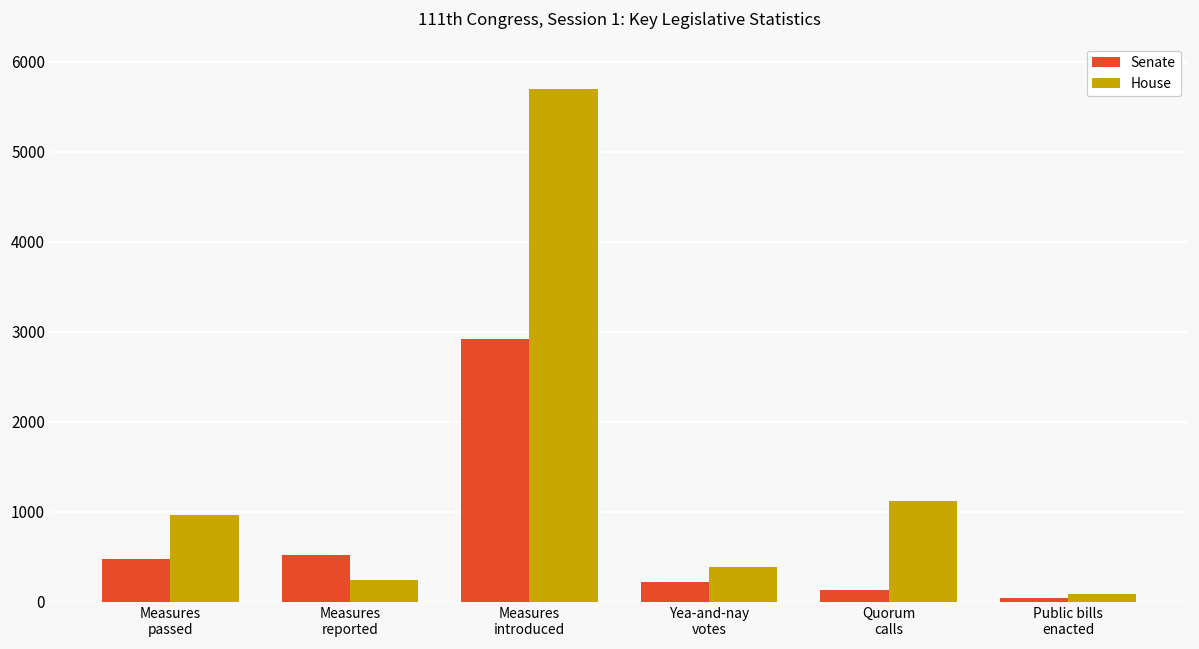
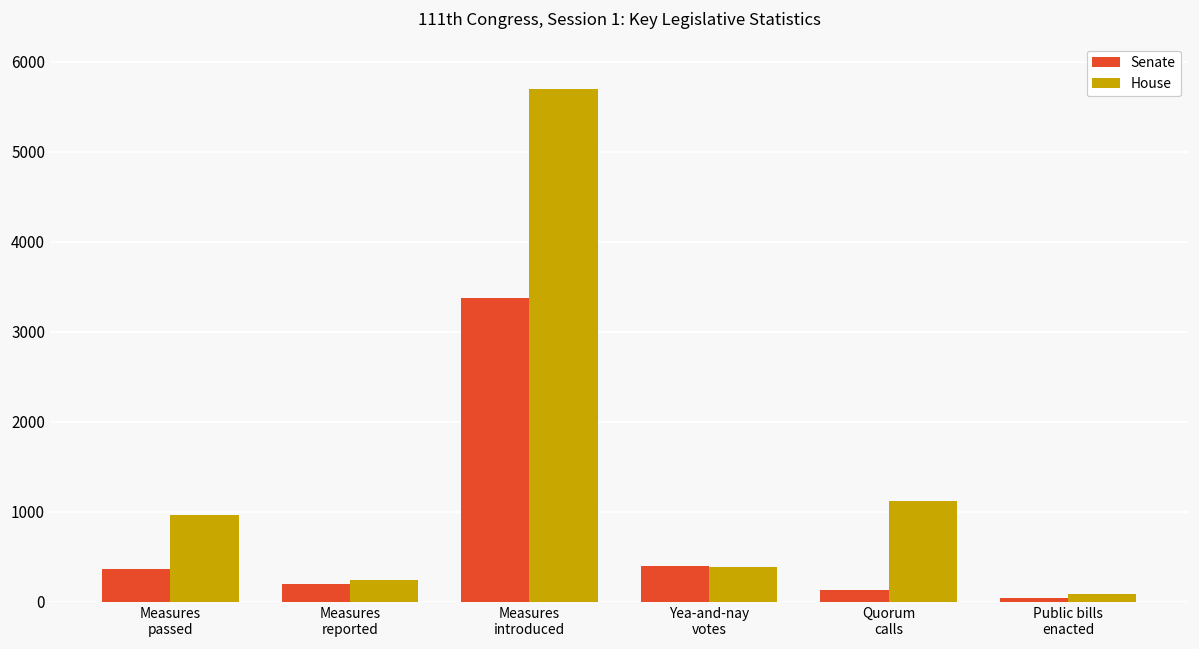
  {
    "Senate": {
-     "Measures passed": 500,
-     "Measures reported": 500,
-     "Measures introduced": 2900,
-     "Yea-and-nay votes": 200,
+     "Measures passed": 400,
+     "Measures reported": 200,
+     "Measures introduced": 3400,
+     "Yea-and-nay votes": 400,
      "Quorum calls": 100,
      "Public bills enacted": 0
    },
    "House": {
      "Measures passed": 1000,
      "Measures reported": 200,
      "Measures introduced": 5700,
      "Yea-and-nay votes": 400,
      "Quorum calls": 1100,
      "Public bills enacted": 100
    }
  }
